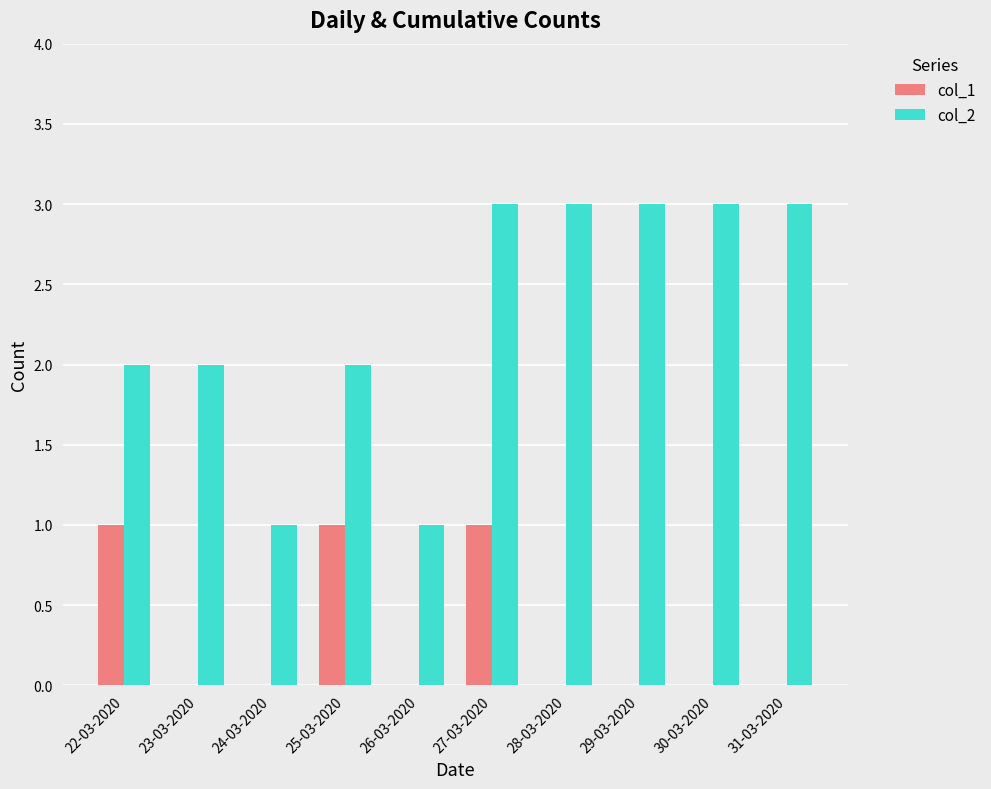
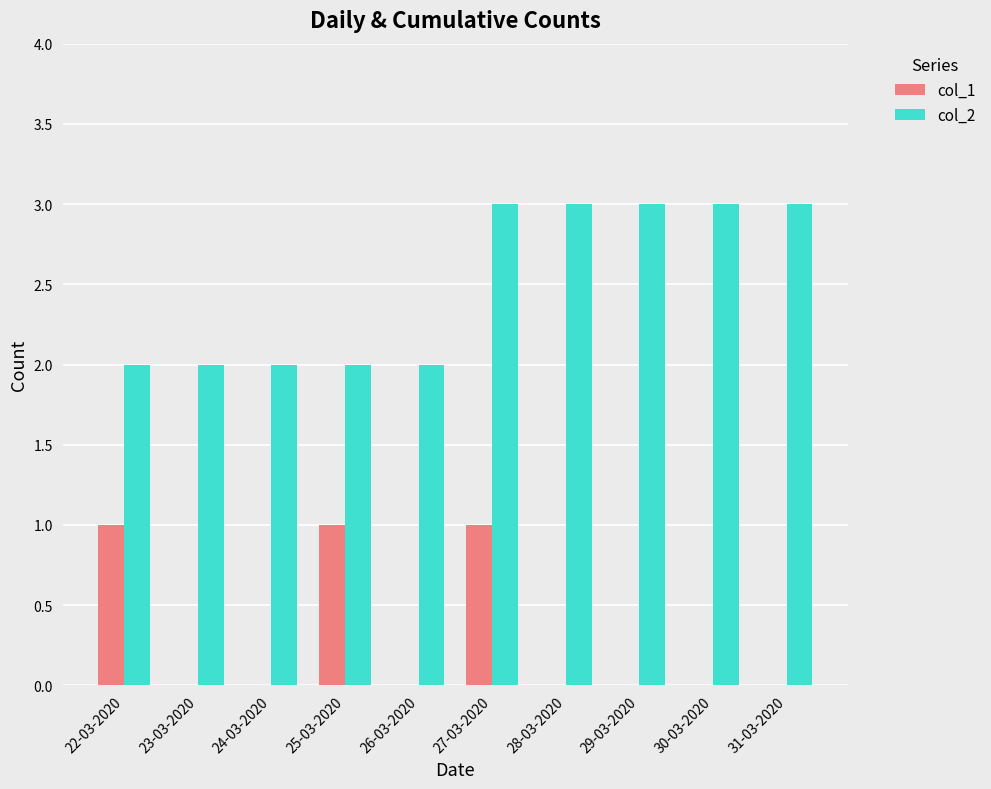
  {
    "col_1": {
      "22-03-2020": 1,
      "23-03-2020": 0,
      "24-03-2020": 0,
      "25-03-2020": 1,
      "26-03-2020": 0,
      "27-03-2020": 1,
      "28-03-2020": 0,
      "29-03-2020": 0,
      "30-03-2020": 0,
      "31-03-2020": 0
    },
    "col_2": {
      "22-03-2020": 2,
      "23-03-2020": 2,
-     "24-03-2020": 1,
+     "24-03-2020": 2,
      "25-03-2020": 2,
-     "26-03-2020": 1,
+     "26-03-2020": 2,
      "27-03-2020": 3,
      "28-03-2020": 3,
      "29-03-2020": 3,
      "30-03-2020": 3,
      "31-03-2020": 3
    }
  }
